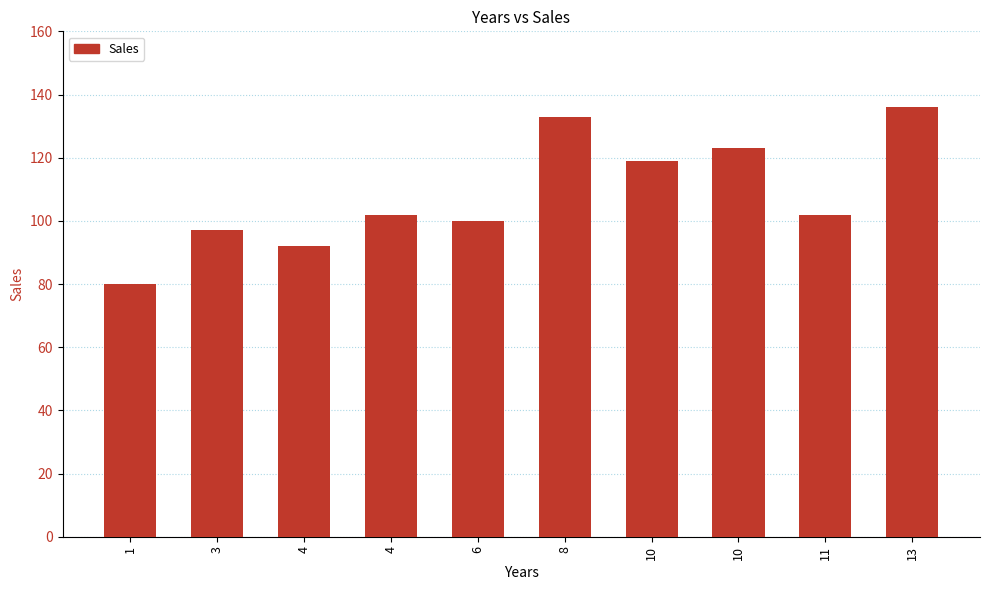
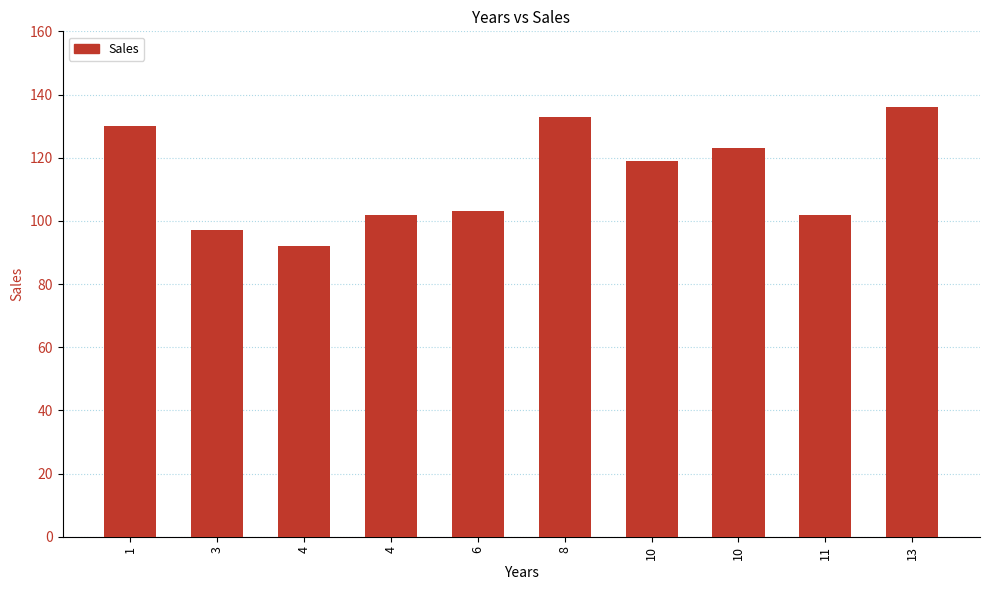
  {
-   "1": 80,
+   "1": 130,
    "3": 97,
-   "6": 100,
+   "6": 103,
    "8": 133,
    "11": 102,
    "13": 136
  }
